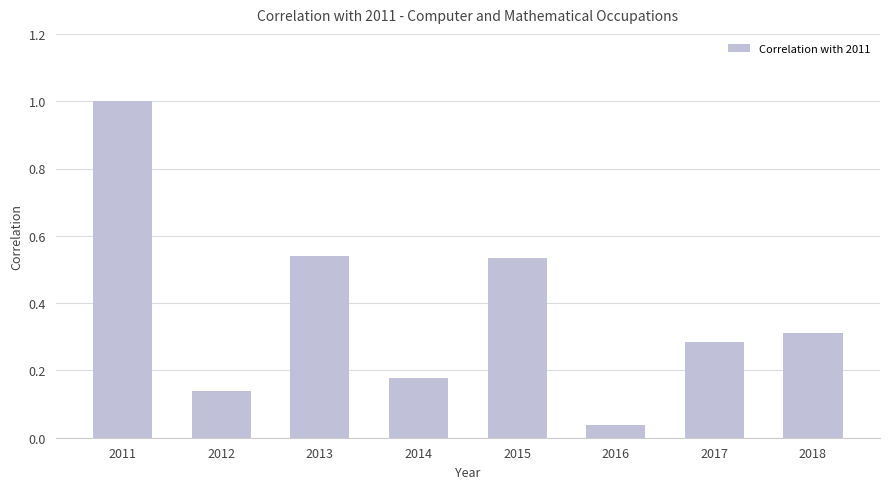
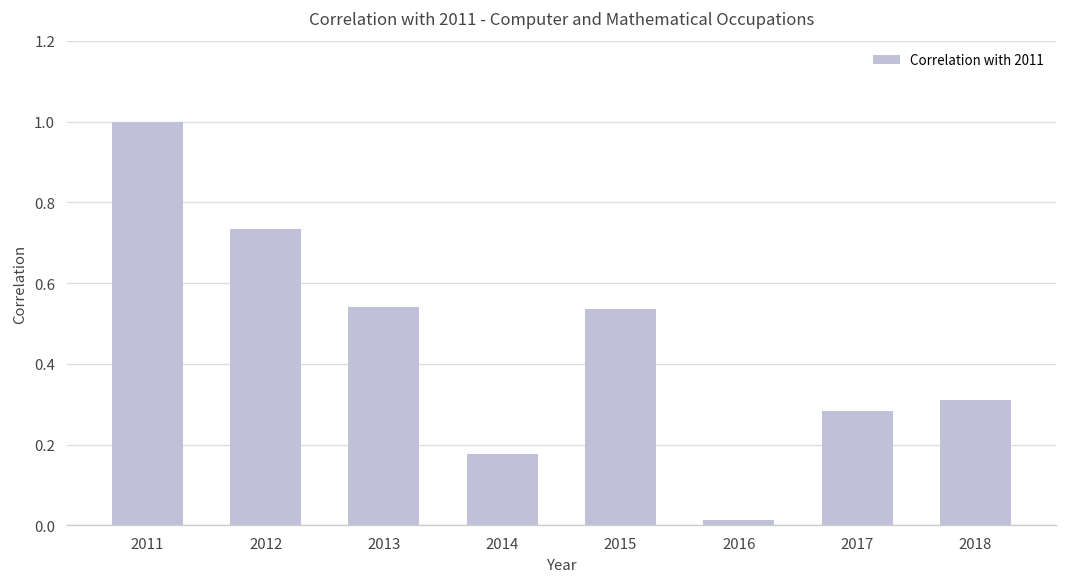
  {
    "2011": 1.00,
-   "2012": 0.14,
+   "2012": 0.73,
    "2013": 0.54,
    "2014": 0.18,
    "2015": 0.53,
-   "2016": 0.04,
+   "2016": 0.01,
    "2017": 0.28,
    "2018": 0.31
  }
